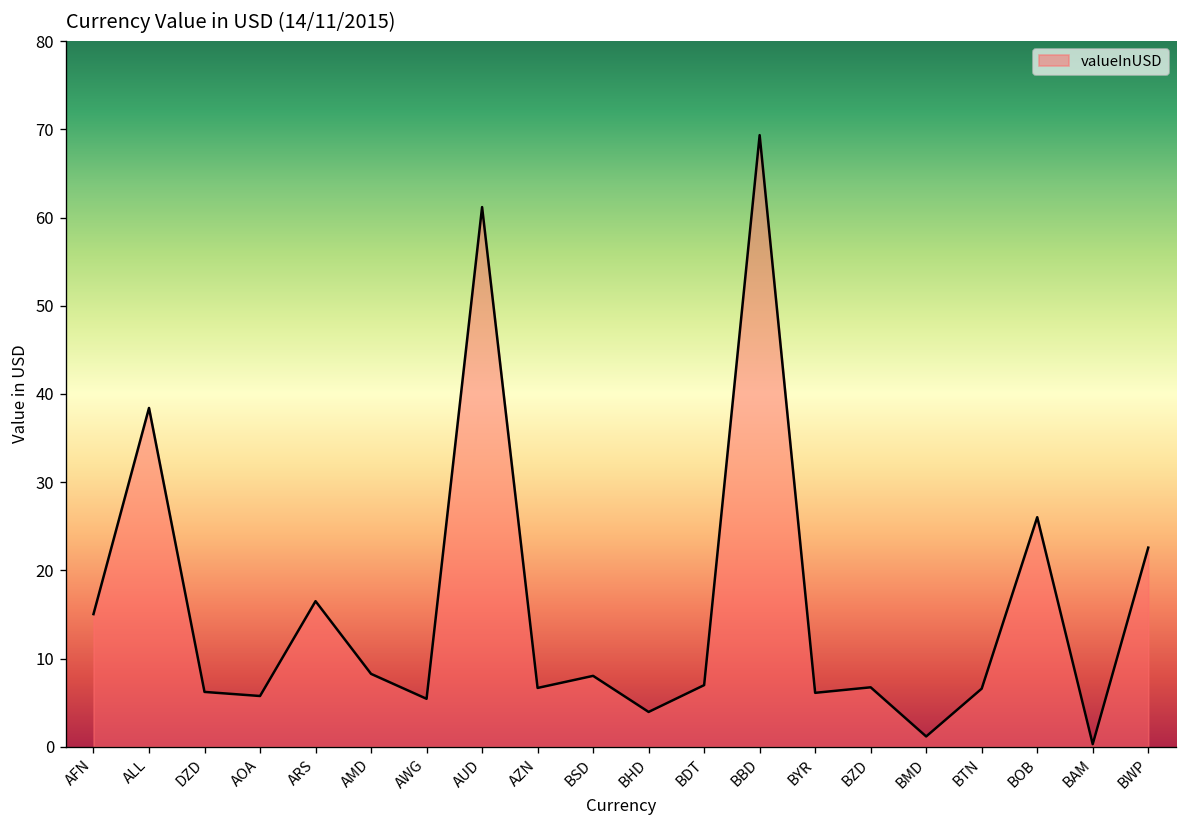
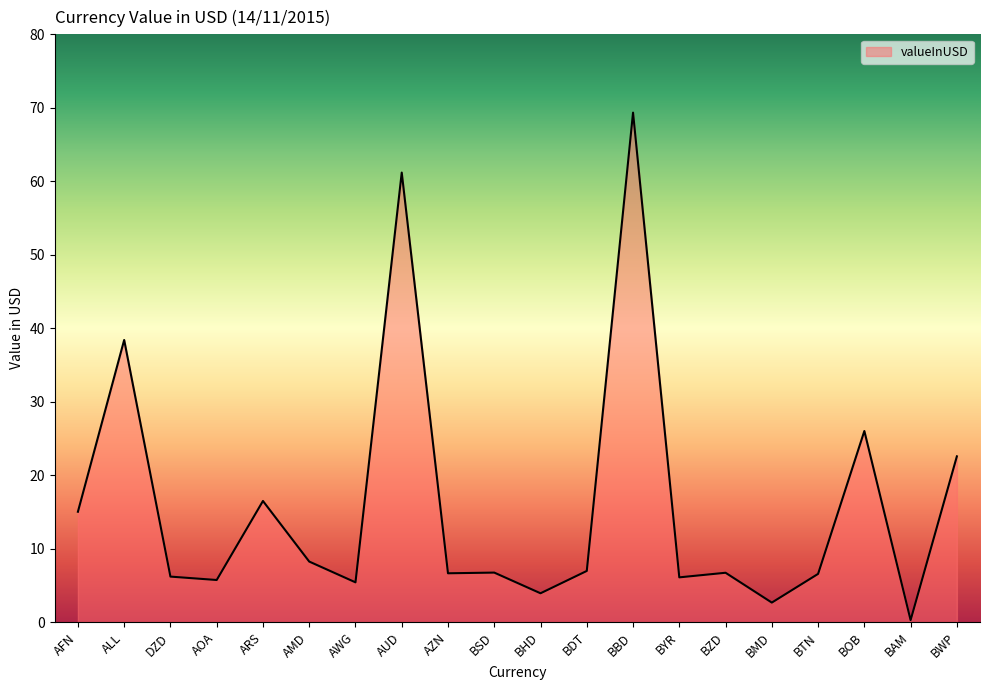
  {
    "AFN": 15,
    "ALL": 38,
    "DZD": 6,
    "AOA": 6,
    "ARS": 17,
    "AMD": 8,
    "AWG": 5,
    "AUD": 61,
    "AZN": 7,
-   "BSD": 8,
+   "BSD": 7,
    "BHD": 4,
    "BDT": 7,
    "BBD": 69,
    "BYR": 6,
    "BZD": 7,
-   "BMD": 1,
+   "BMD": 3,
    "BTN": 7,
    "BOB": 26,
    "BAM": 0,
    "BWP": 23
  }
